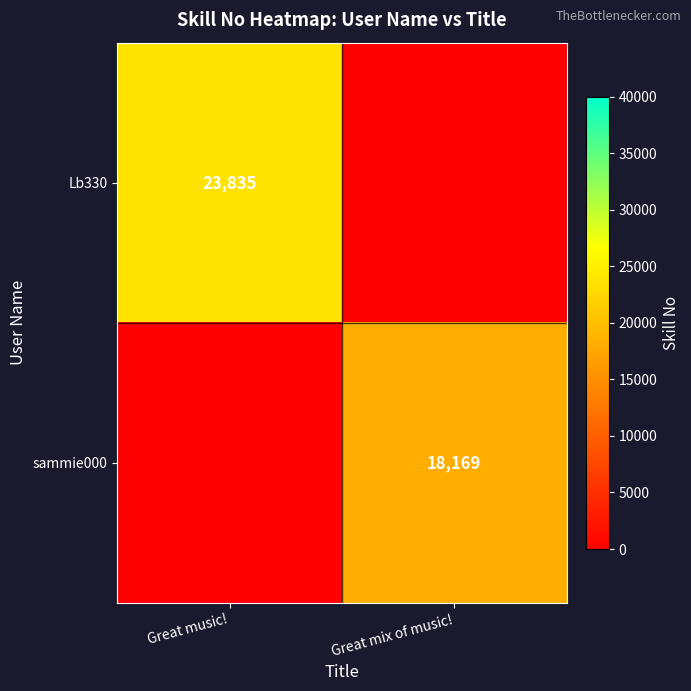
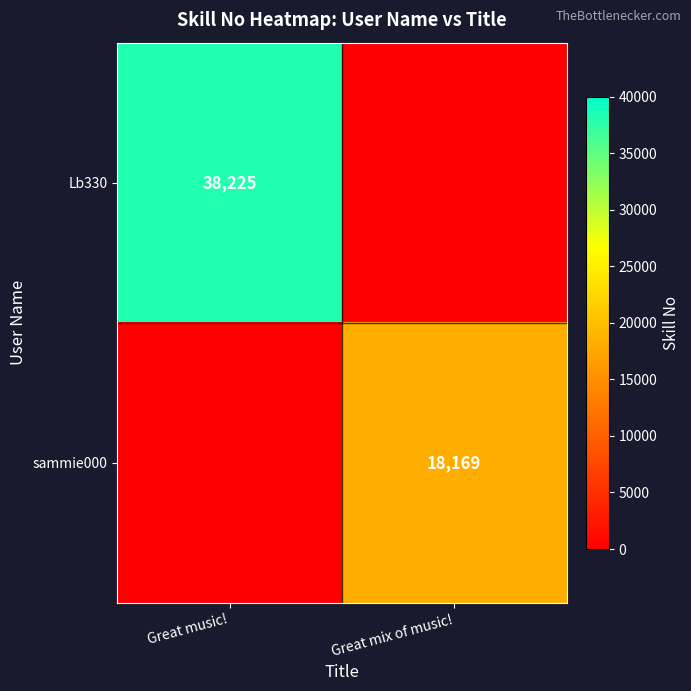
  {
    "Lb330": {
-     "Great music!": "23,835"
+     "Great music!": "38,225"
    },
    "sammie000": {
      "Great mix of music!": "18,169"
    }
  }
